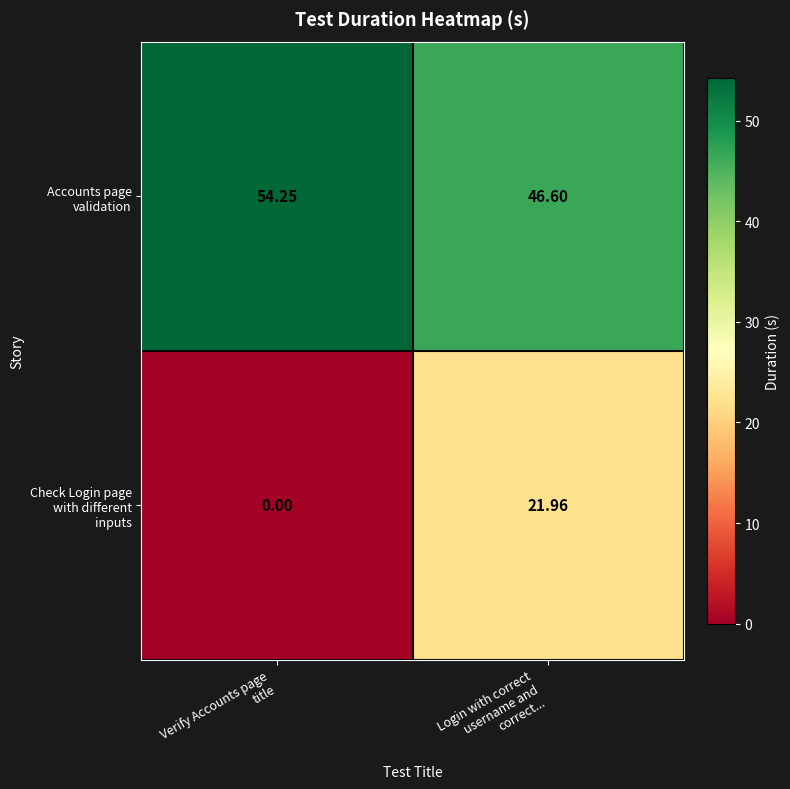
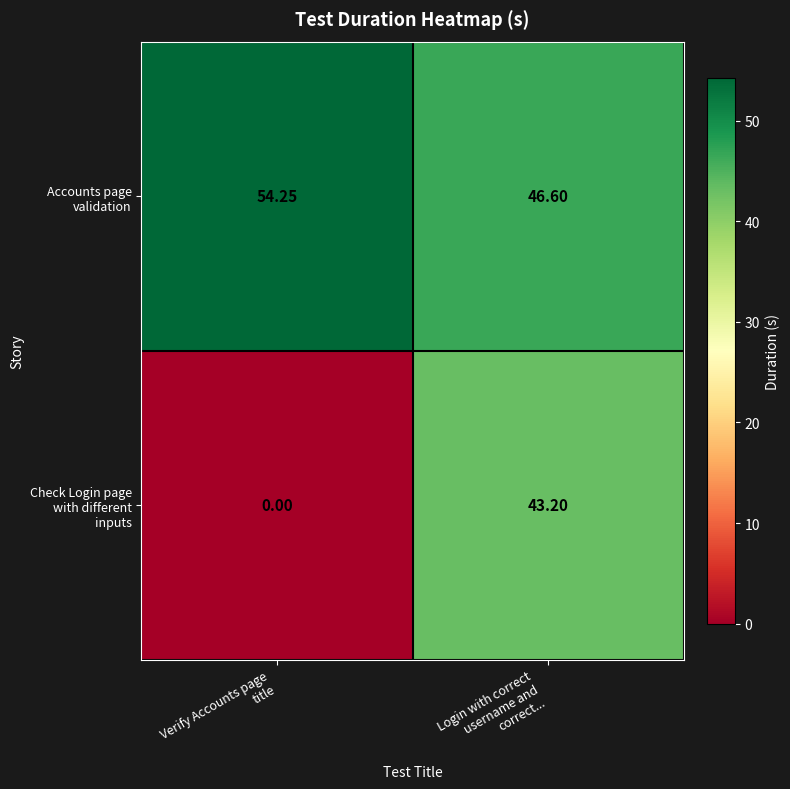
  {
    "Accounts page validation": {
      "Verify Accounts page title": 54.25,
      "Login with correct username and correct...": 46.60
    },
    "Check Login page with different inputs": {
      "Verify Accounts page title": 0.00,
-     "Login with correct username and correct...": 21.96
+     "Login with correct username and correct...": 43.20
    }
  }
